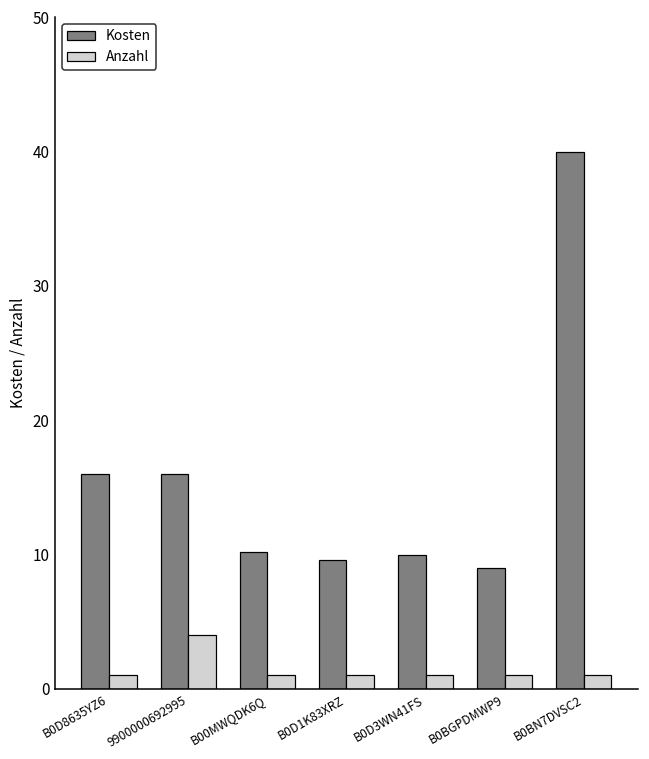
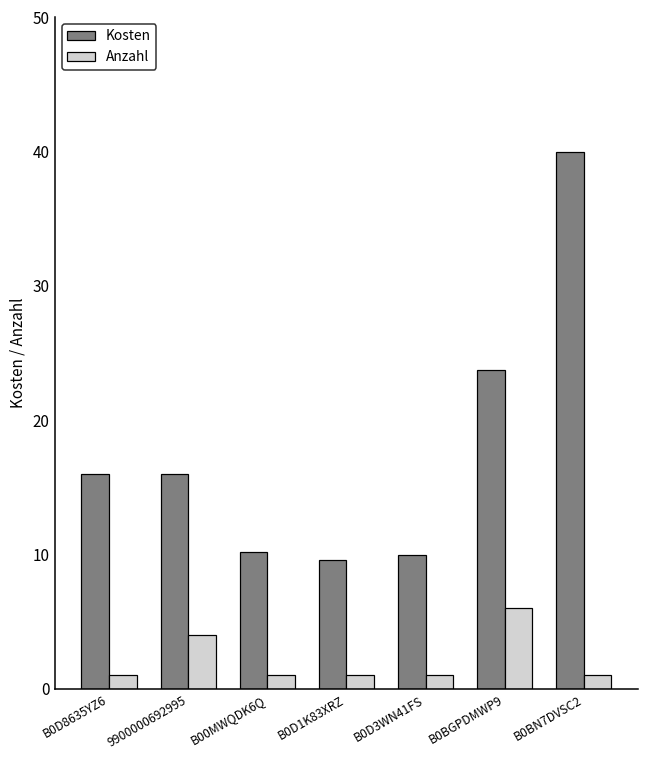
  {
    "Kosten": {
      "B0D8635YZ6": 16.0,
      "9900000692995": 16.0,
      "B00MWQDK6Q": 10.2,
      "B0D1K83XRZ": 9.6,
      "B0D3WN41FS": 10.0,
-     "B0BGPDMWP9": 9.0,
+     "B0BGPDMWP9": 23.8,
      "B0BN7DVSC2": 40.0
    },
    "Anzahl": {
      "B0D8635YZ6": 1,
      "9900000692995": 4,
      "B00MWQDK6Q": 1,
      "B0D1K83XRZ": 1,
      "B0D3WN41FS": 1,
-     "B0BGPDMWP9": 1,
+     "B0BGPDMWP9": 6,
      "B0BN7DVSC2": 1
    }
  }
